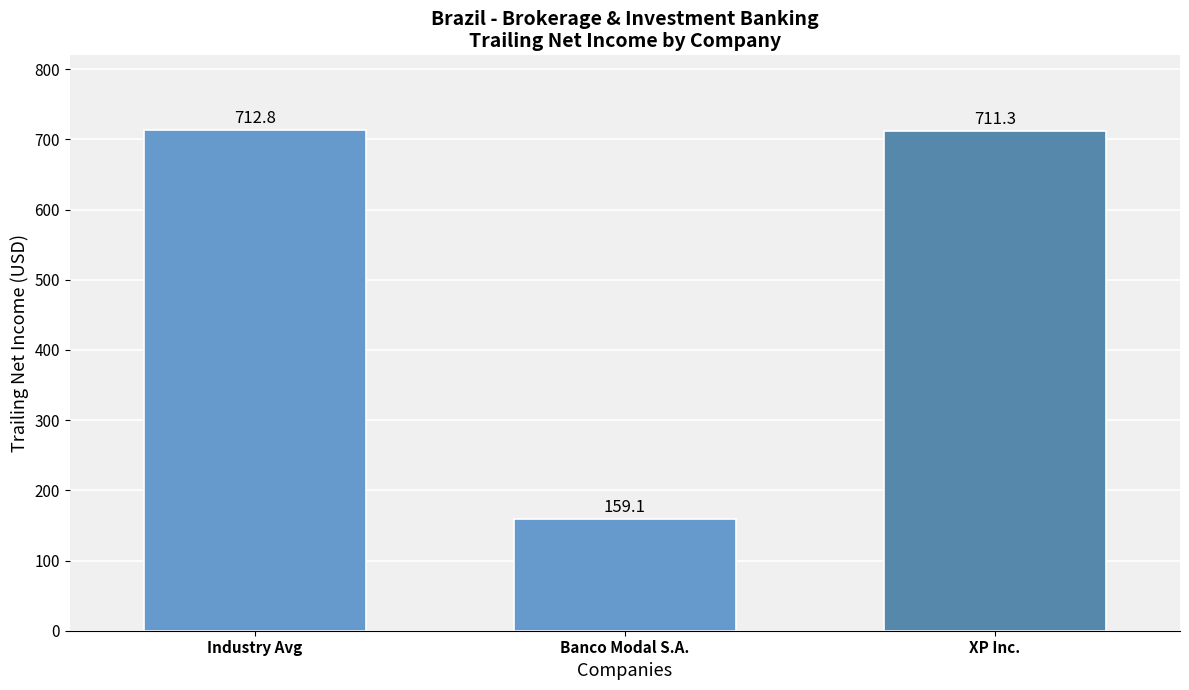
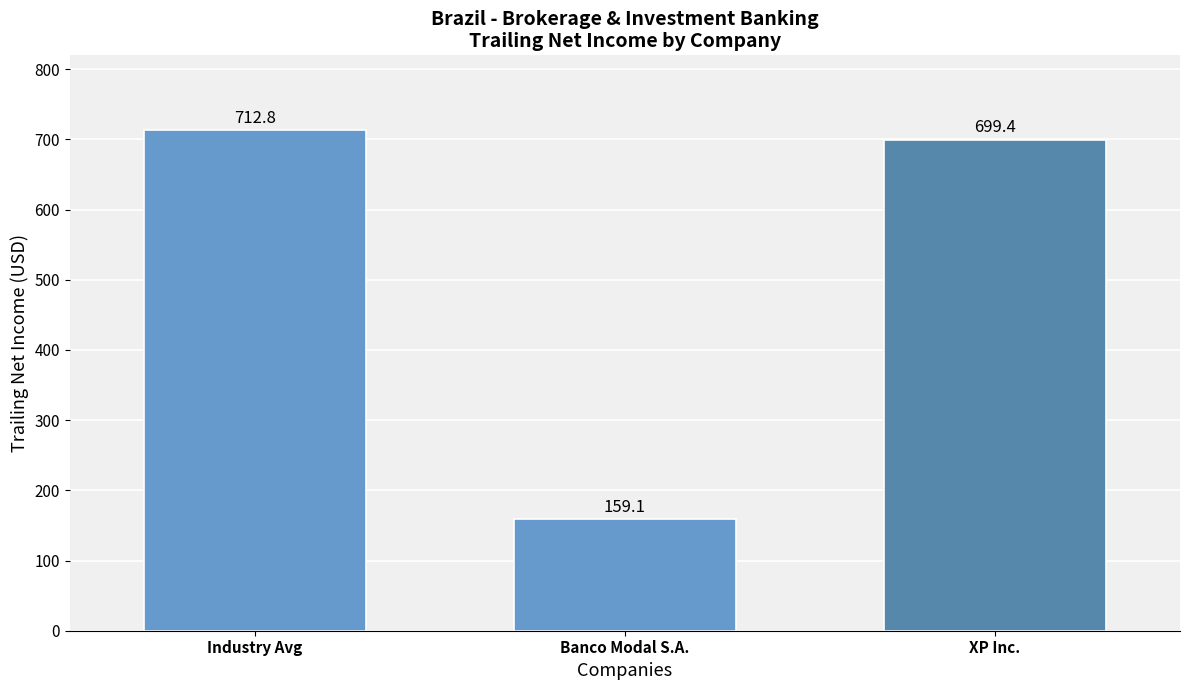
  {
    "Industry Avg": 712.8,
    "Banco Modal S.A.": 159.1,
-   "XP Inc.": 711.3
+   "XP Inc.": 699.4
  }
